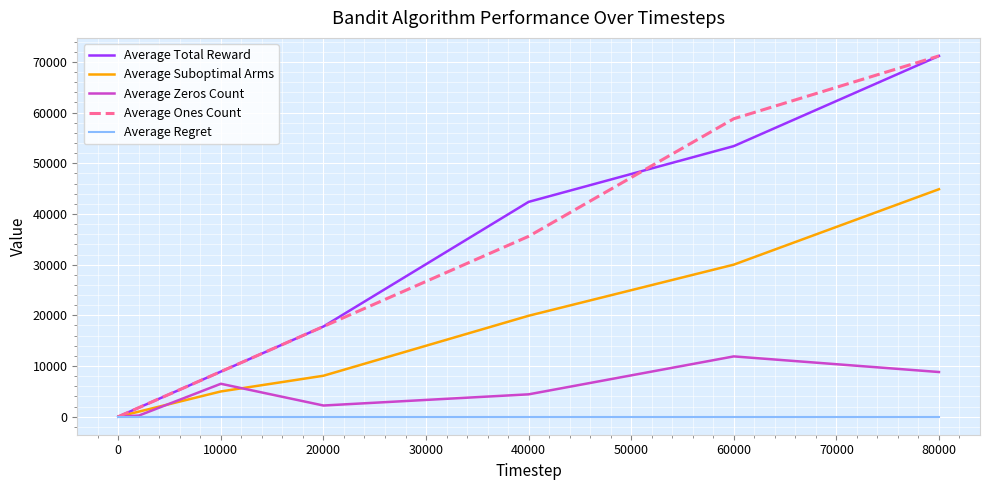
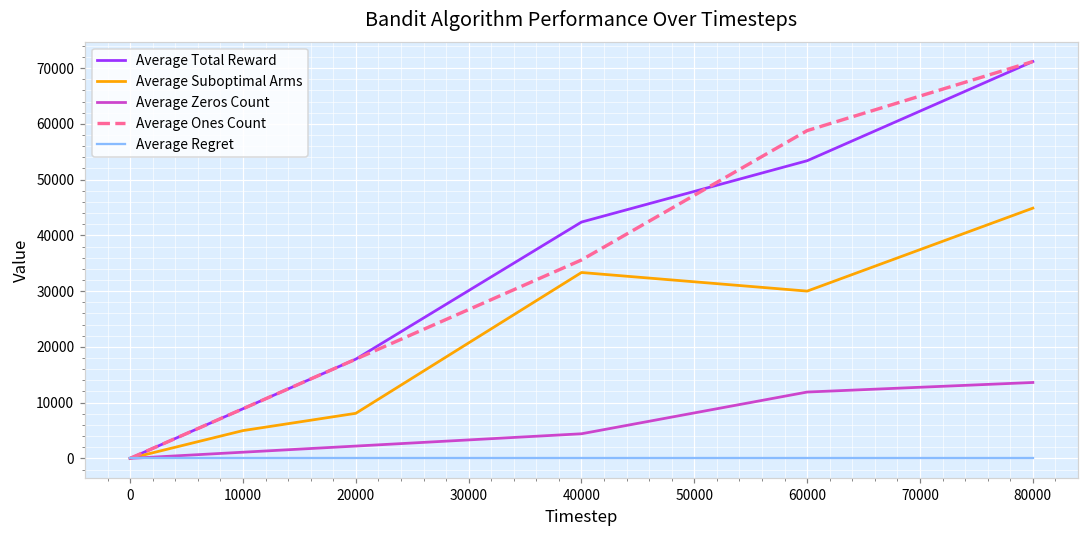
  {
    "Average Total Reward": {
      "40000": 42000,
      "60000": 53000
    },
    "Average Suboptimal Arms": {
      "10000": 5000,
      "20000": 8000,
-     "40000": 20000,
+     "40000": 33000,
      "60000": 30000,
      "80000": 45000
    },
    "Average Zeros Count": {
-     "10000": 6000,
+     "10000": 1000,
      "20000": 2000,
      "40000": 4000,
      "60000": 12000,
-     "80000": 9000
+     "80000": 14000
    },
    "Average Ones Count": {
      "40000": 36000,
      "60000": 59000
    },
    "Average Regret": {
      "10000": 0,
      "20000": 0,
      "40000": 0,
      "60000": 0,
      "80000": 0
    }
  }
